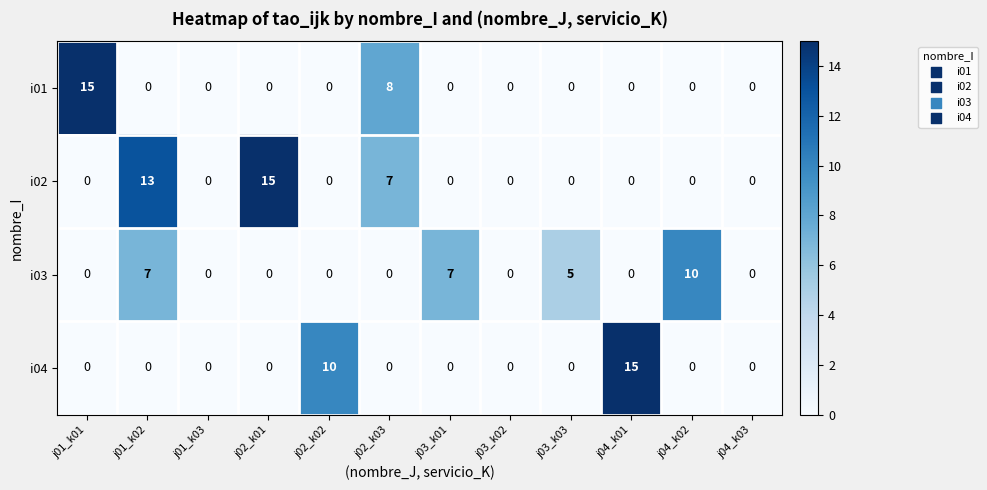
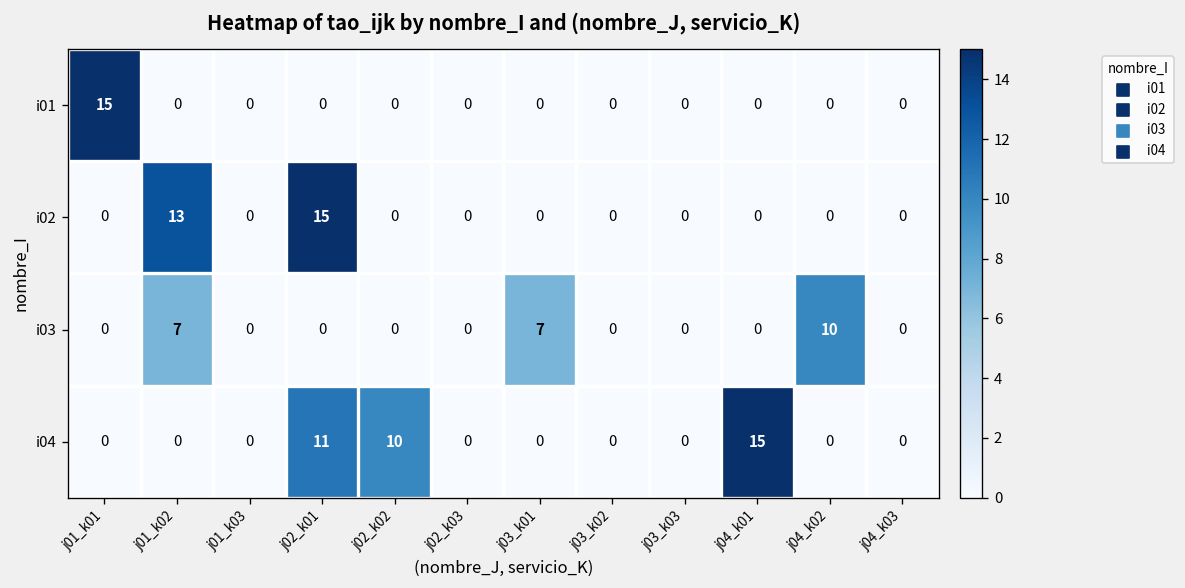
  {
    "i01": {
      "j01_k01": 15,
      "j01_k02": 0,
      "j01_k03": 0,
      "j02_k01": 0,
      "j02_k02": 0,
-     "j02_k03": 8,
+     "j02_k03": 0,
      "j03_k01": 0,
      "j03_k02": 0,
      "j03_k03": 0,
      "j04_k01": 0,
      "j04_k02": 0,
      "j04_k03": 0
    },
    "i02": {
      "j01_k01": 0,
      "j01_k02": 13,
      "j01_k03": 0,
      "j02_k01": 15,
      "j02_k02": 0,
-     "j02_k03": 7,
+     "j02_k03": 0,
      "j03_k01": 0,
      "j03_k02": 0,
      "j03_k03": 0,
      "j04_k01": 0,
      "j04_k02": 0,
      "j04_k03": 0
    },
    "i03": {
      "j01_k01": 0,
      "j01_k02": 7,
      "j01_k03": 0,
      "j02_k01": 0,
      "j02_k02": 0,
      "j02_k03": 0,
      "j03_k01": 7,
      "j03_k02": 0,
-     "j03_k03": 5,
+     "j03_k03": 0,
      "j04_k01": 0,
      "j04_k02": 10,
      "j04_k03": 0
    },
    "i04": {
      "j01_k01": 0,
      "j01_k02": 0,
      "j01_k03": 0,
-     "j02_k01": 0,
+     "j02_k01": 11,
      "j02_k02": 10,
      "j02_k03": 0,
      "j03_k01": 0,
      "j03_k02": 0,
      "j03_k03": 0,
      "j04_k01": 15,
      "j04_k02": 0,
      "j04_k03": 0
    }
  }
